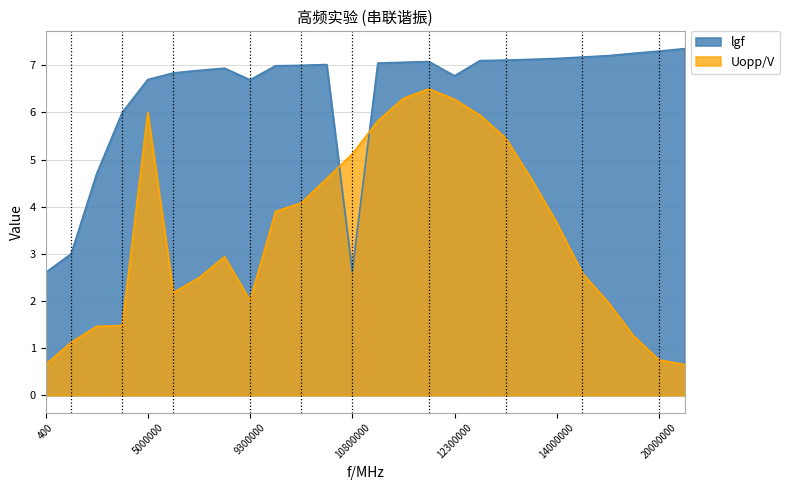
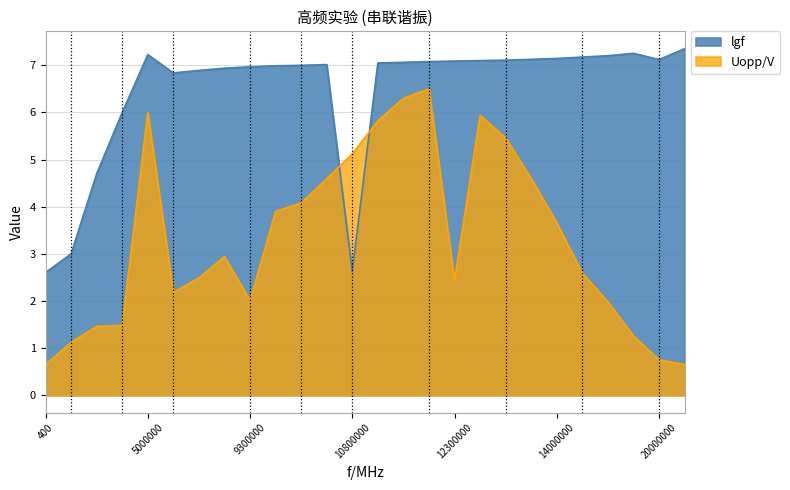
  {
    "lgf": {
      "400": 2.6,
-     "5000000": 6.7,
-     "9300000": 6.7,
+     "5000000": 7.2,
+     "9300000": 7.0,
      "10800000": 2.6,
-     "12300000": 6.8,
+     "12300000": 7.1,
      "14000000": 7.1,
-     "20000000": 7.3
+     "20000000": 7.1
    },
    "Uopp/V": {
      "400": 0.7,
      "5000000": 6.0,
      "9300000": 2.0,
      "10800000": 5.1,
-     "12300000": 6.3,
+     "12300000": 2.4,
      "14000000": 3.7,
      "20000000": 0.7
    }
  }
